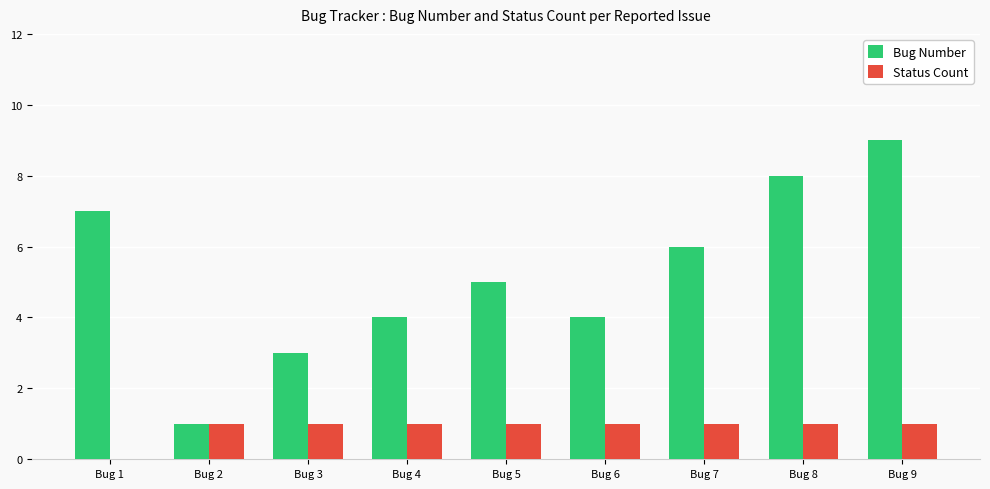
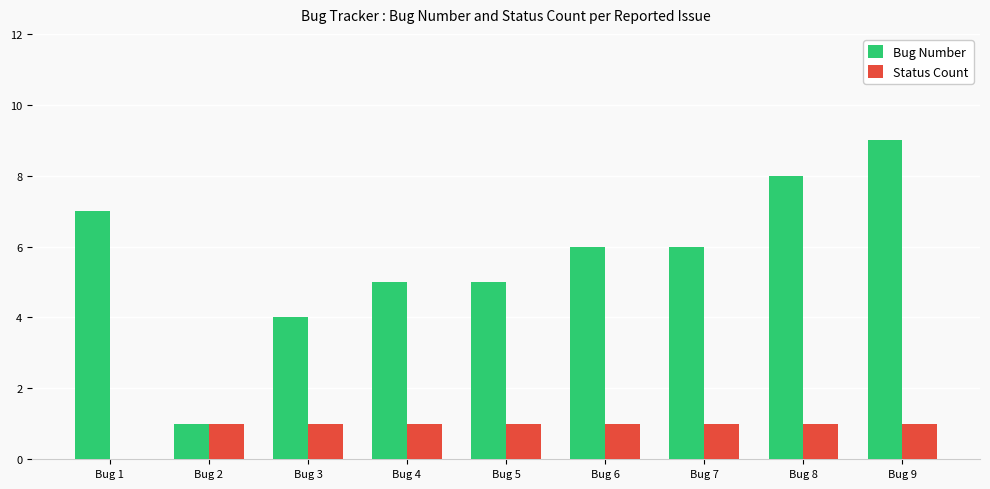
  {
    "Bug Number": {
      "Bug 1": 7,
      "Bug 2": 1,
-     "Bug 3": 3,
-     "Bug 4": 4,
+     "Bug 3": 4,
+     "Bug 4": 5,
      "Bug 5": 5,
-     "Bug 6": 4,
+     "Bug 6": 6,
      "Bug 7": 6,
      "Bug 8": 8,
      "Bug 9": 9
    },
    "Status Count": {
      "Bug 1": 0,
      "Bug 2": 1,
      "Bug 3": 1,
      "Bug 4": 1,
      "Bug 5": 1,
      "Bug 6": 1,
      "Bug 7": 1,
      "Bug 8": 1,
      "Bug 9": 1
    }
  }
